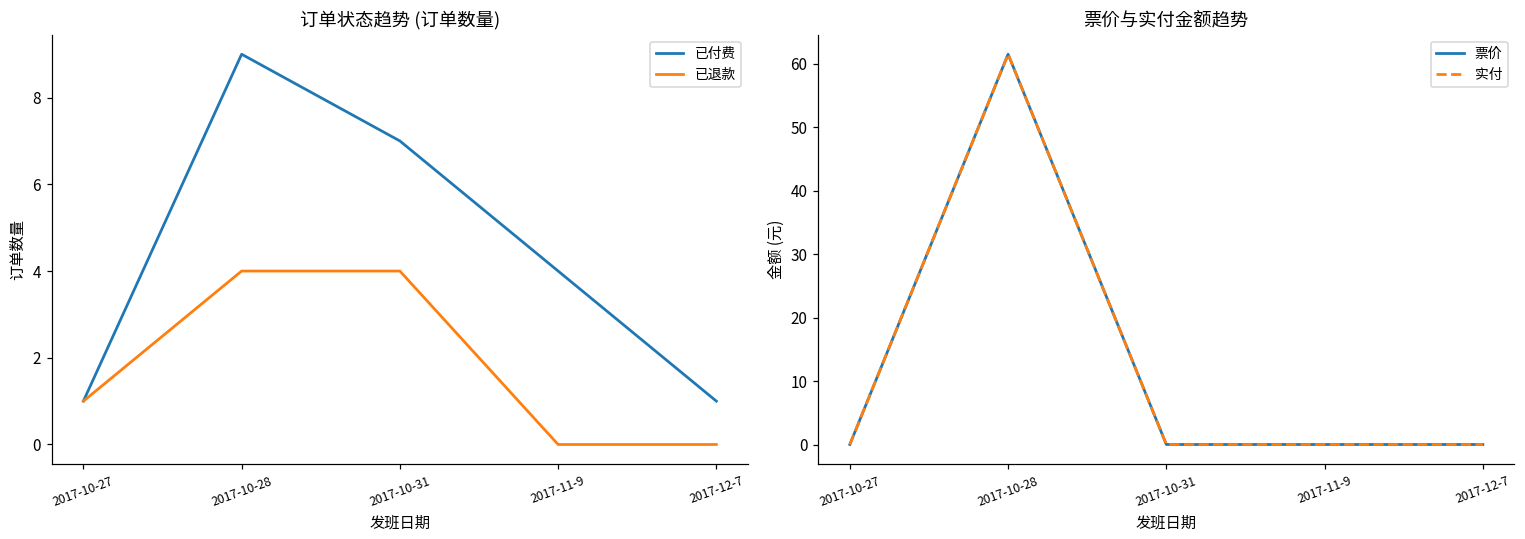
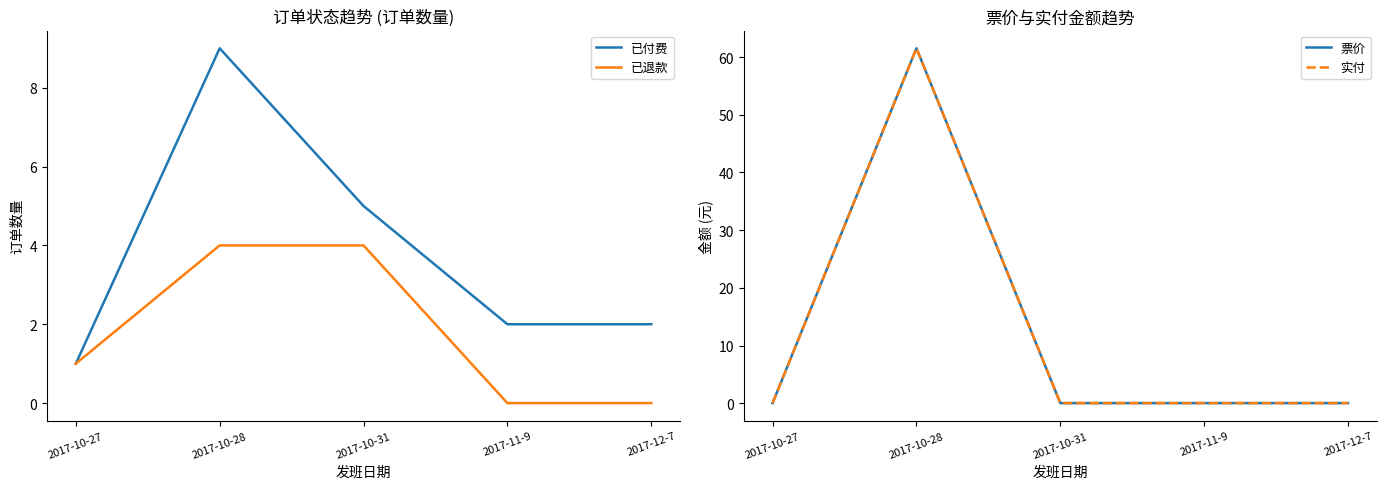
  {
    "订单状态趋势 (订单数量)": {
      "已付费": {
        "2017-10-28": 9,
-       "2017-10-31": 7,
-       "2017-11-9": 4,
-       "2017-12-7": 1
+       "2017-10-31": 5,
+       "2017-11-9": 2,
+       "2017-12-7": 2
      },
      "已退款": {
        "2017-10-28": 4,
        "2017-10-31": 4,
        "2017-11-9": 0,
        "2017-12-7": 0
      }
    },
    "票价与实付金额趋势": {
      "2017-10-27": 0,
      "2017-10-28": 62,
      "2017-10-31": 0,
      "2017-11-9": 0,
      "2017-12-7": 0
    }
  }
